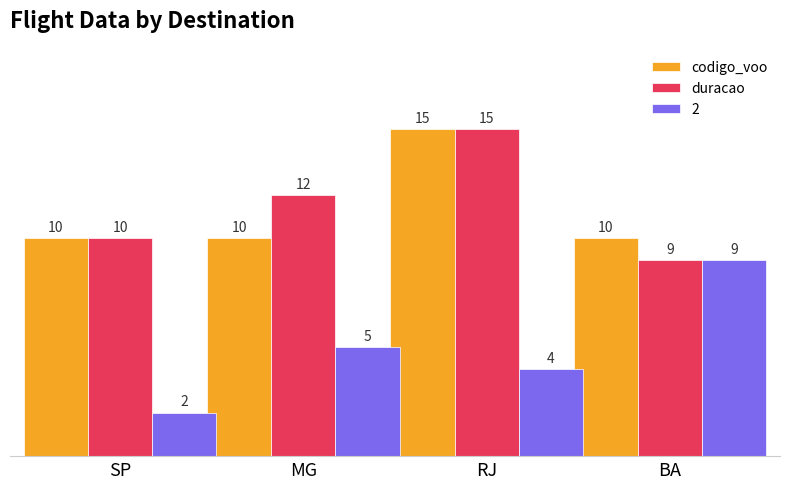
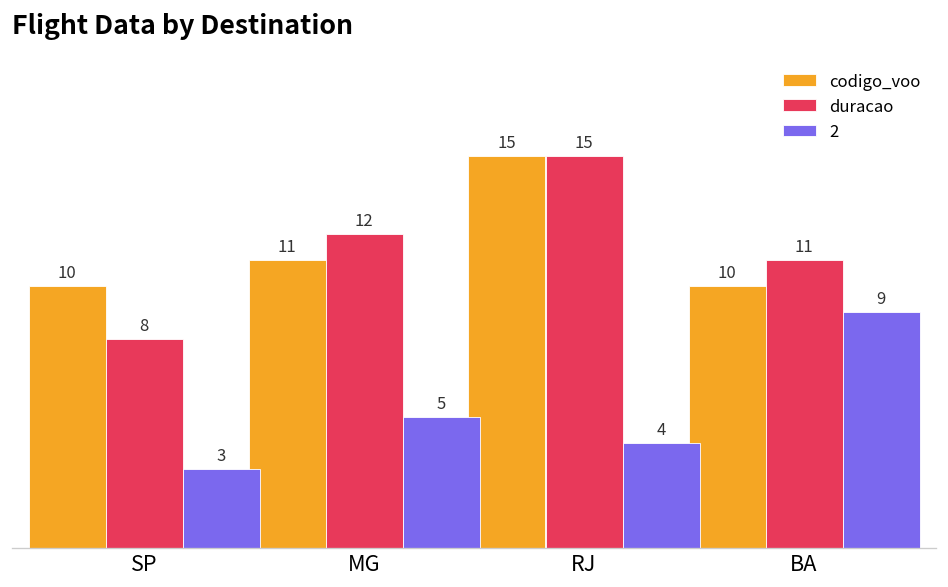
  {
    "codigo_voo": {
      "SP": 10,
-     "MG": 10,
+     "MG": 11,
      "RJ": 15,
      "BA": 10
    },
    "duracao": {
-     "SP": 10,
+     "SP": 8,
      "MG": 12,
      "RJ": 15,
-     "BA": 9
+     "BA": 11
    },
    "2": {
-     "SP": 2,
+     "SP": 3,
      "MG": 5,
      "RJ": 4,
      "BA": 9
    }
  }
